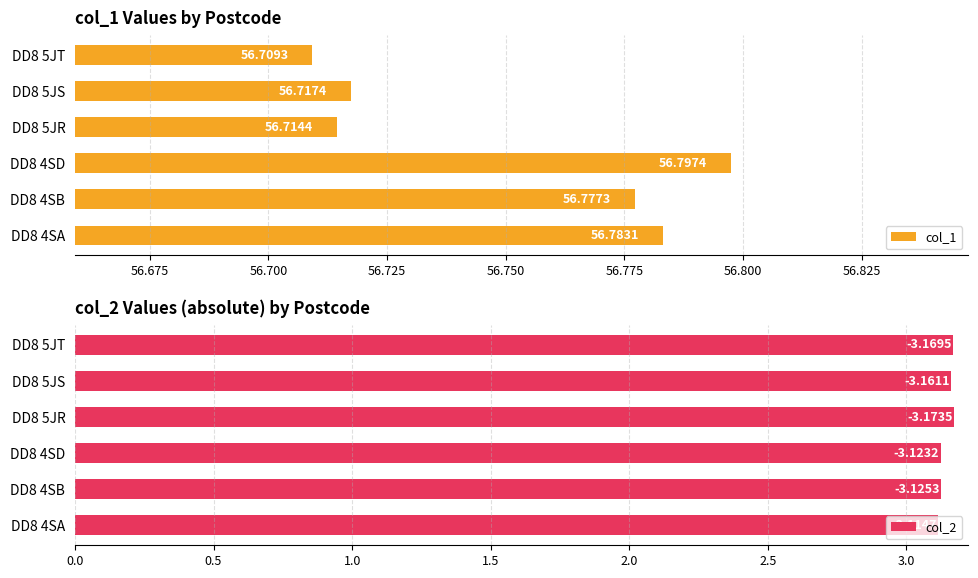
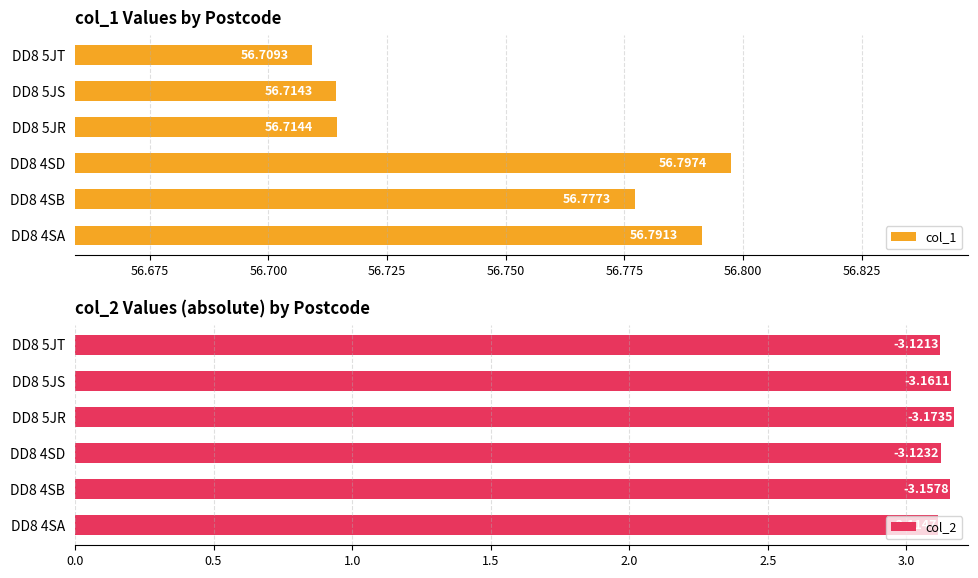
  {
    "col_1 Values by Postcode": {
      "DD8 5JT": 56.7093,
-     "DD8 5JS": 56.7174,
+     "DD8 5JS": 56.7143,
      "DD8 5JR": 56.7144,
      "DD8 4SD": 56.7974,
      "DD8 4SB": 56.7773,
-     "DD8 4SA": 56.7831
+     "DD8 4SA": 56.7913
    },
    "col_2 Values (absolute) by Postcode": {
-     "DD8 5JT": -3.1695,
-     "DD8 4SB": -3.1253
+     "DD8 5JT": -3.1213,
+     "DD8 4SB": -3.1578
    }
  }
